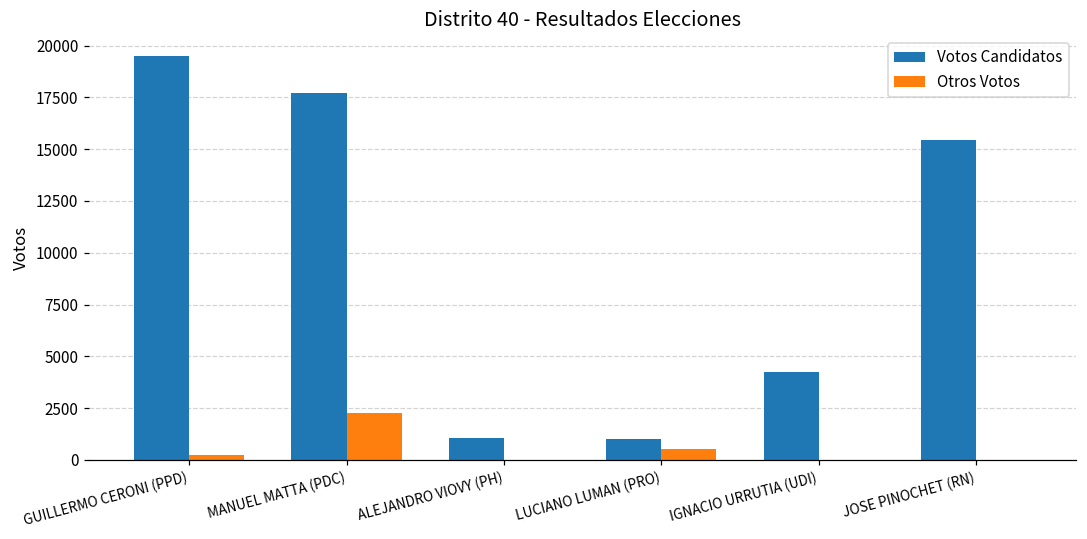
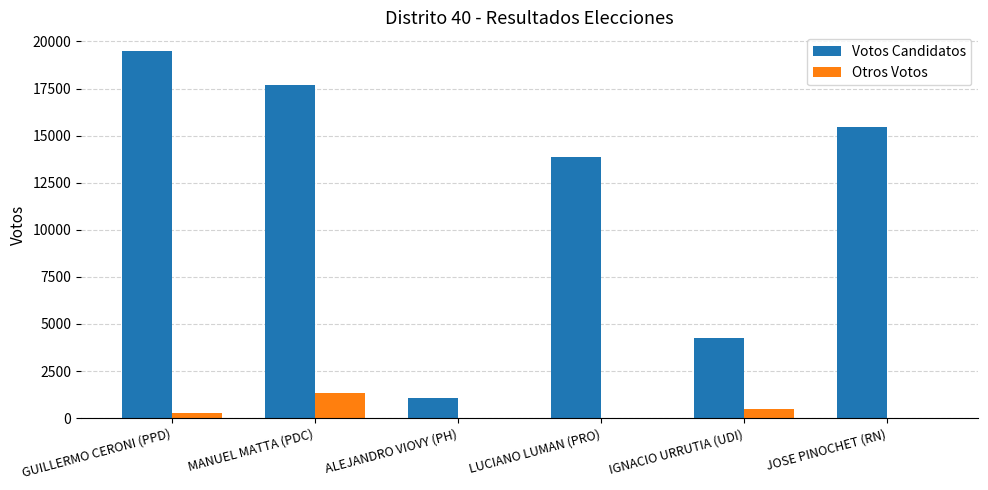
  {
    "Votos Candidatos": {
      "GUILLERMO CERONI (PPD)": 19500,
      "MANUEL MATTA (PDC)": 17700,
      "ALEJANDRO VIOVY (PH)": 1100,
-     "LUCIANO LUMAN (PRO)": 1000,
+     "LUCIANO LUMAN (PRO)": 13800,
      "IGNACIO URRUTIA (UDI)": 4200,
      "JOSE PINOCHET (RN)": 15400
    },
    "Otros Votos": {
      "GUILLERMO CERONI (PPD)": 300,
-     "MANUEL MATTA (PDC)": 2300,
+     "MANUEL MATTA (PDC)": 1400,
      "ALEJANDRO VIOVY (PH)": 0,
-     "LUCIANO LUMAN (PRO)": 500,
-     "IGNACIO URRUTIA (UDI)": 0,
+     "LUCIANO LUMAN (PRO)": 0,
+     "IGNACIO URRUTIA (UDI)": 500,
      "JOSE PINOCHET (RN)": 0
    }
  }
